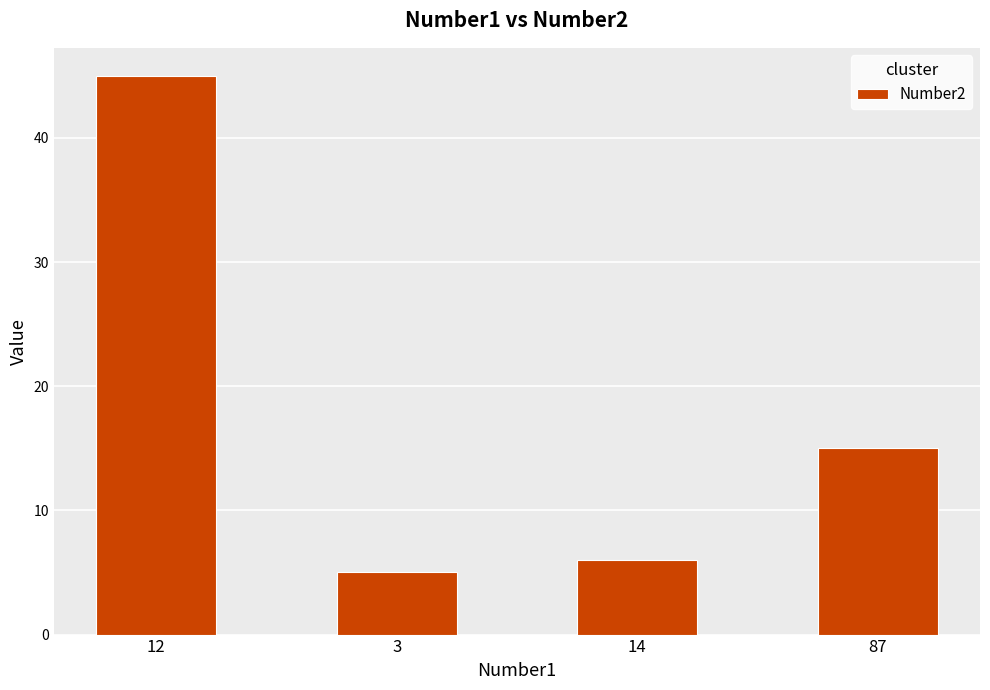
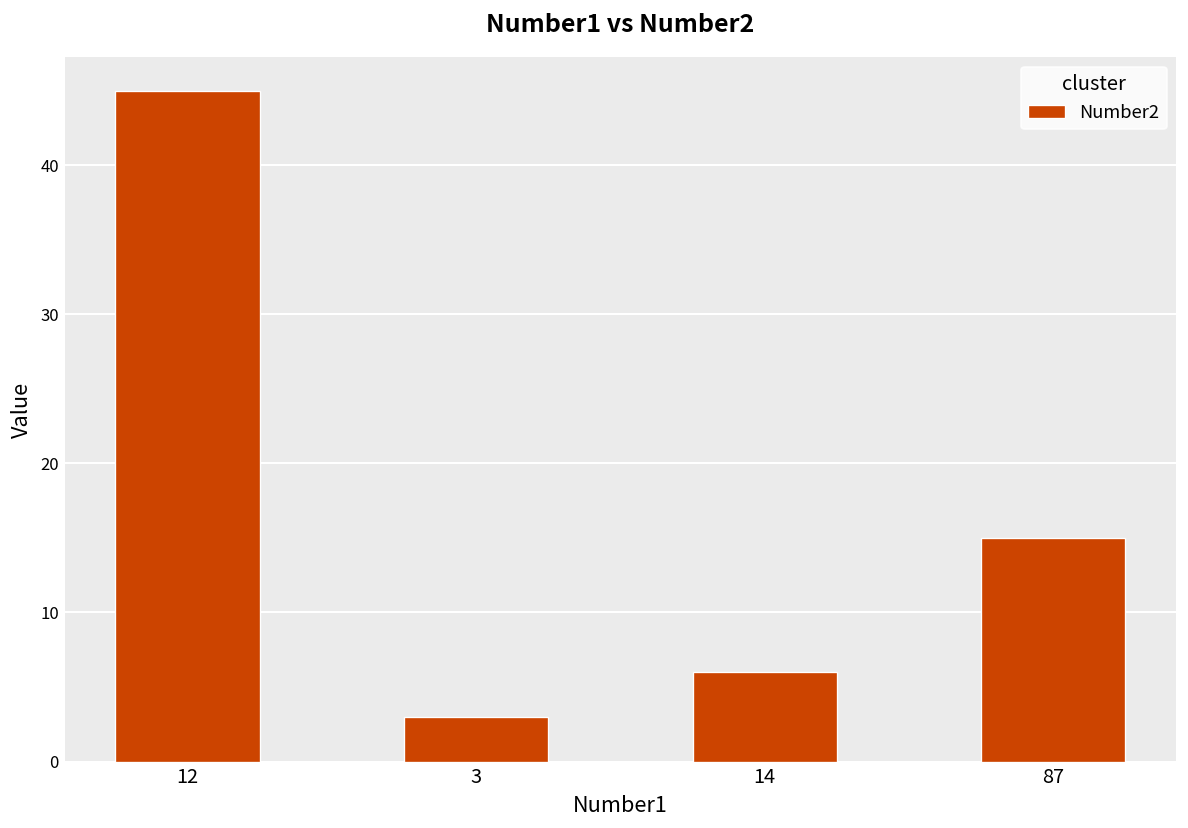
  {
    "12": 45,
-   "3": 5,
+   "3": 3,
    "14": 6,
    "87": 15
  }
